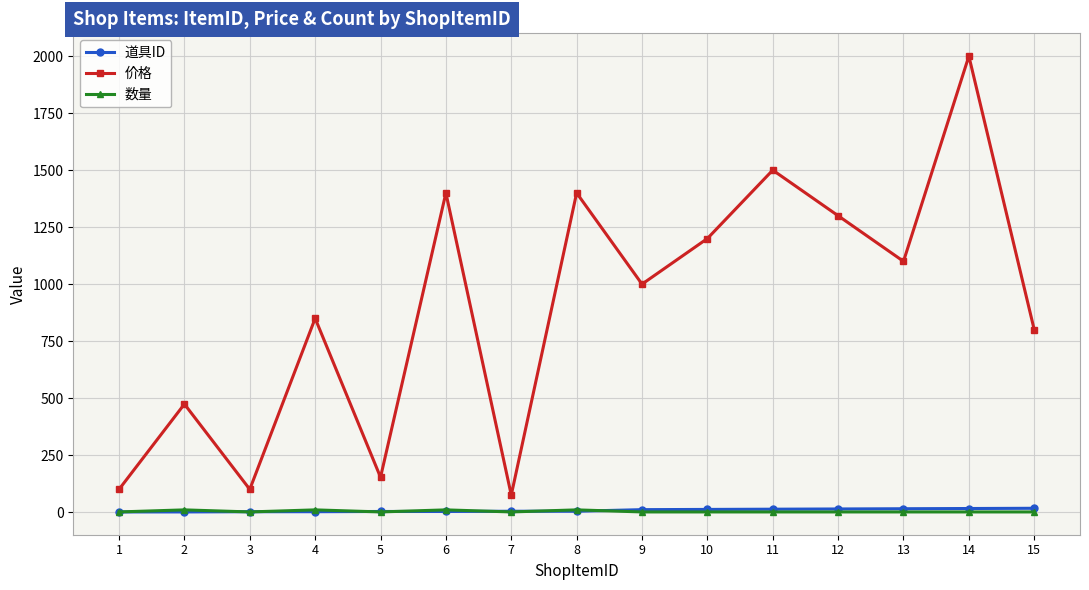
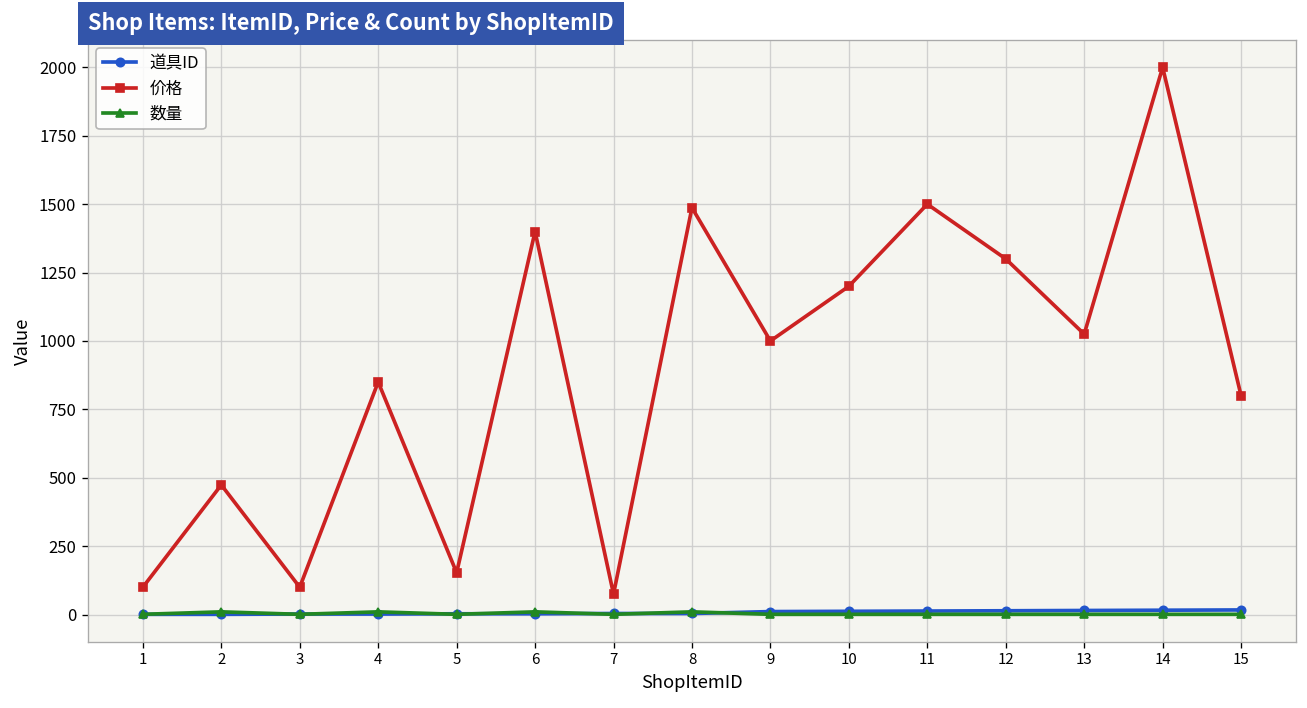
  {
    "道具ID": {
      "11": 10,
      "12": 10,
      "13": 20,
      "14": 20,
      "15": 20
    },
    "价格": {
      "1": 100,
      "2": 470,
      "3": 100,
      "4": 850,
      "5": 150,
      "6": 1400,
      "7": 80,
-     "8": 1400,
+     "8": 1490,
      "9": 1000,
      "10": 1200,
      "11": 1500,
      "12": 1300,
-     "13": 1100,
+     "13": 1030,
      "14": 2000,
      "15": 800
    },
    "数量": {
      "11": 0,
      "12": 0,
      "13": 0,
      "14": 0,
      "15": 0
    }
  }
